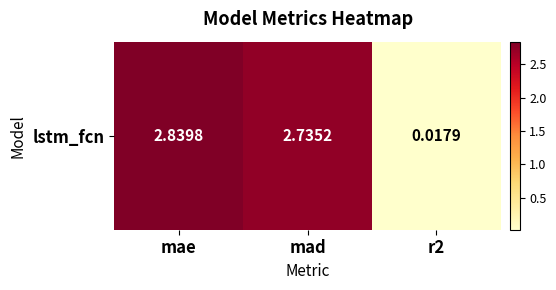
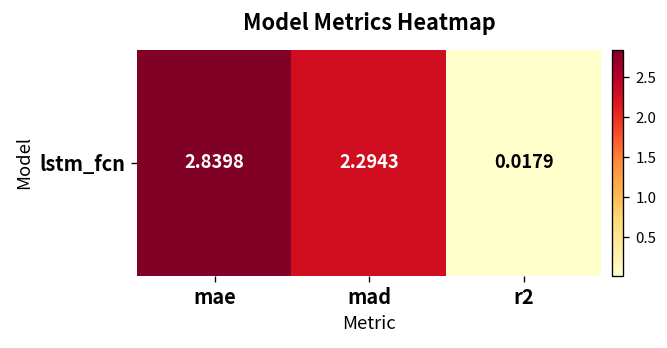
  {
    "lstm_fcn": {
      "mae": 2.8398,
-     "mad": 2.7352,
+     "mad": 2.2943,
      "r2": 0.0179
    }
  }
